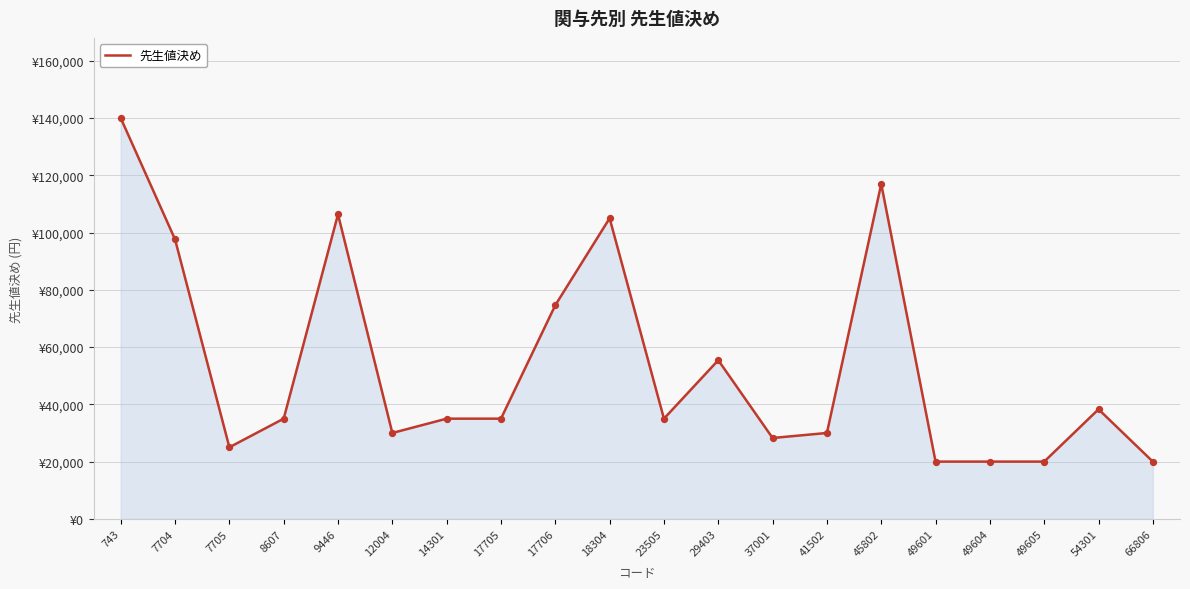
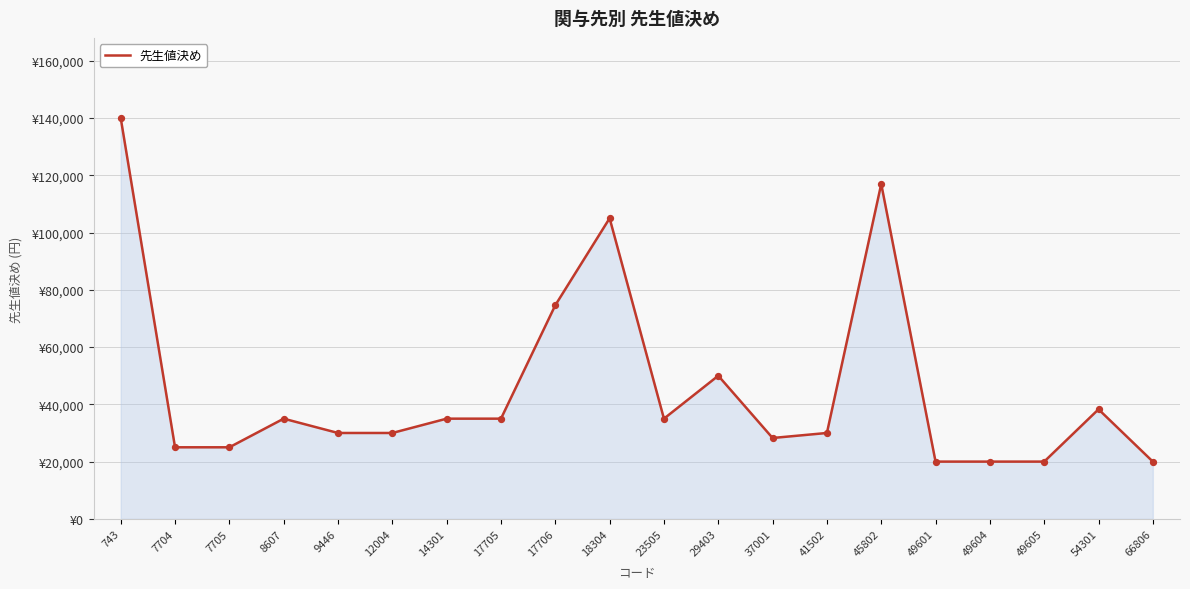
  {
    "743": "¥140,000",
-   "7704": "¥98,000",
+   "7704": "¥25,000",
    "7705": "¥25,000",
    "8607": "¥35,000",
-   "9446": "¥106,000",
+   "9446": "¥30,000",
    "12004": "¥30,000",
    "14301": "¥35,000",
    "17705": "¥35,000",
    "17706": "¥75,000",
    "18304": "¥105,000",
    "23505": "¥35,000",
-   "29403": "¥55,000",
+   "29403": "¥50,000",
    "37001": "¥28,000",
    "41502": "¥30,000",
    "45802": "¥117,000",
    "49601": "¥20,000",
    "49604": "¥20,000",
    "49605": "¥20,000",
    "54301": "¥38,000",
    "66806": "¥20,000"
  }
